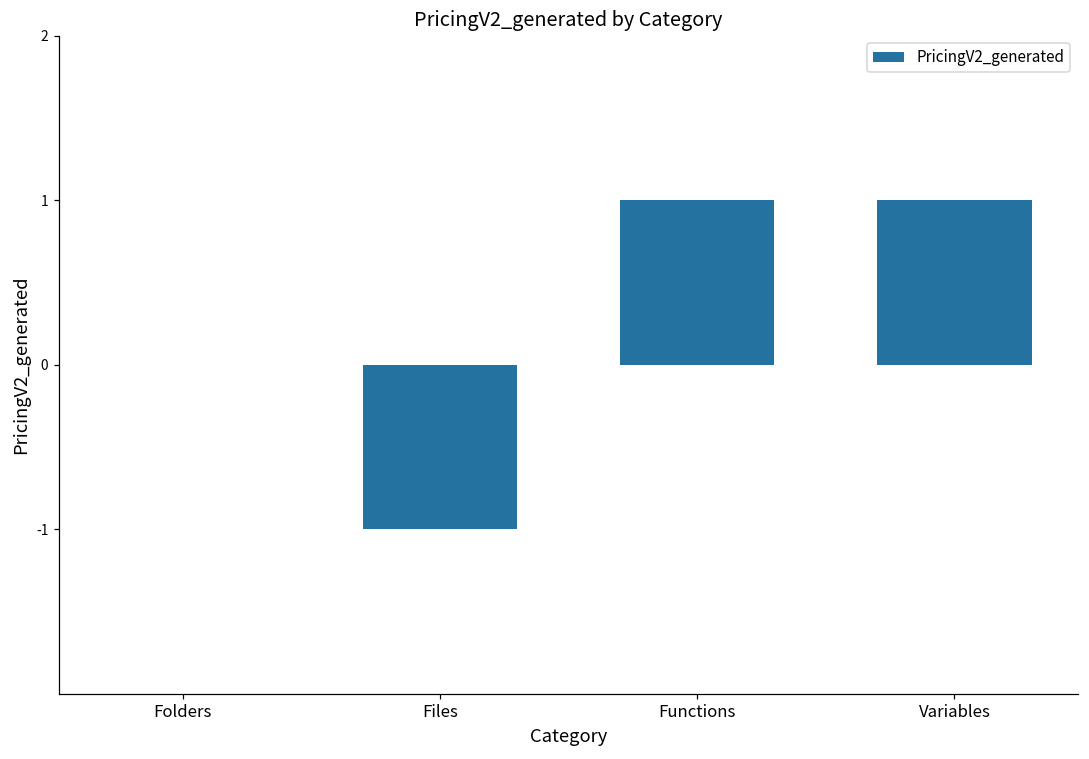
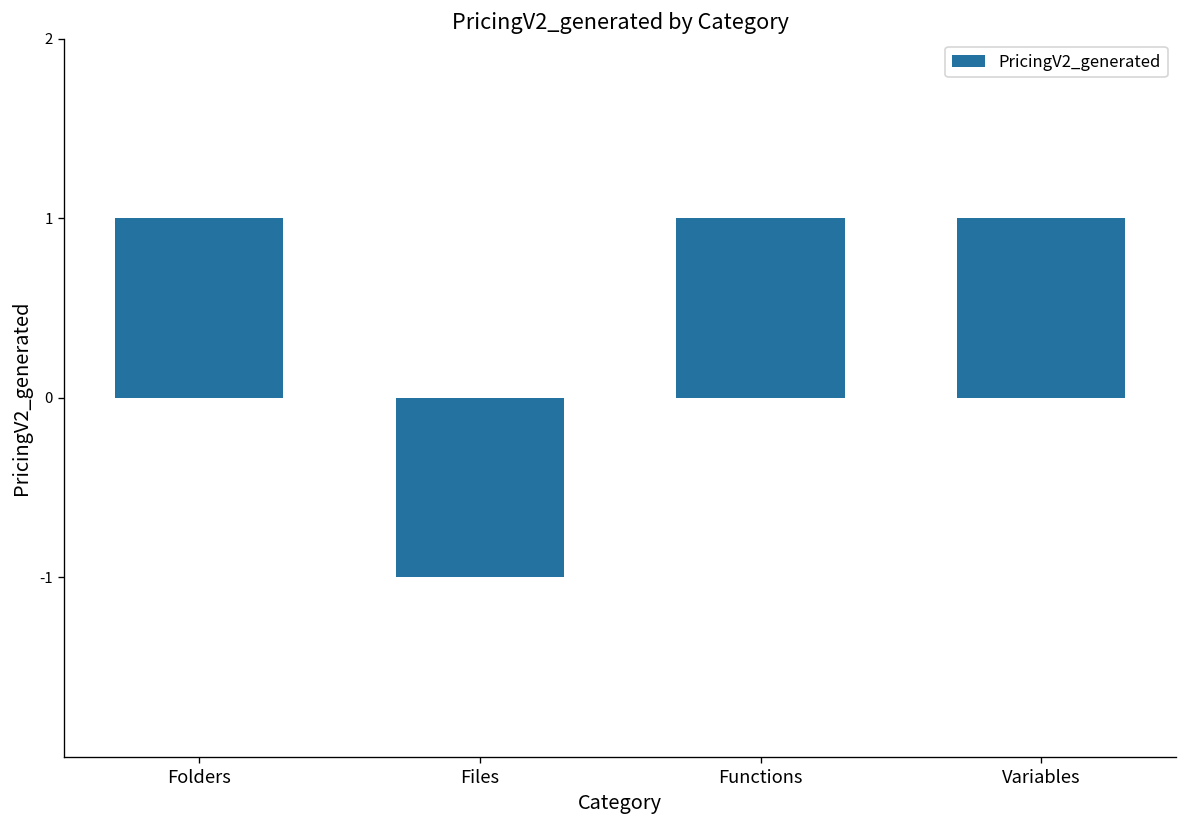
  {
-   "Folders": 0,
+   "Folders": 1,
    "Files": -1,
    "Functions": 1,
    "Variables": 1
  }
